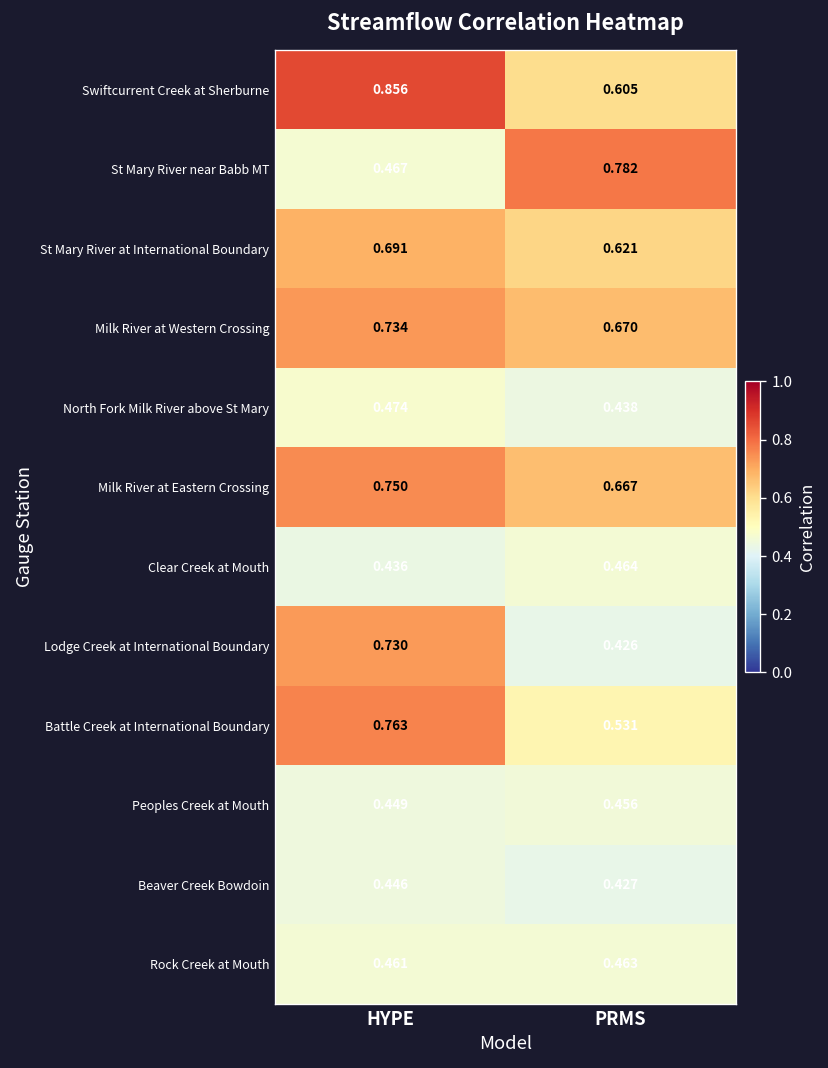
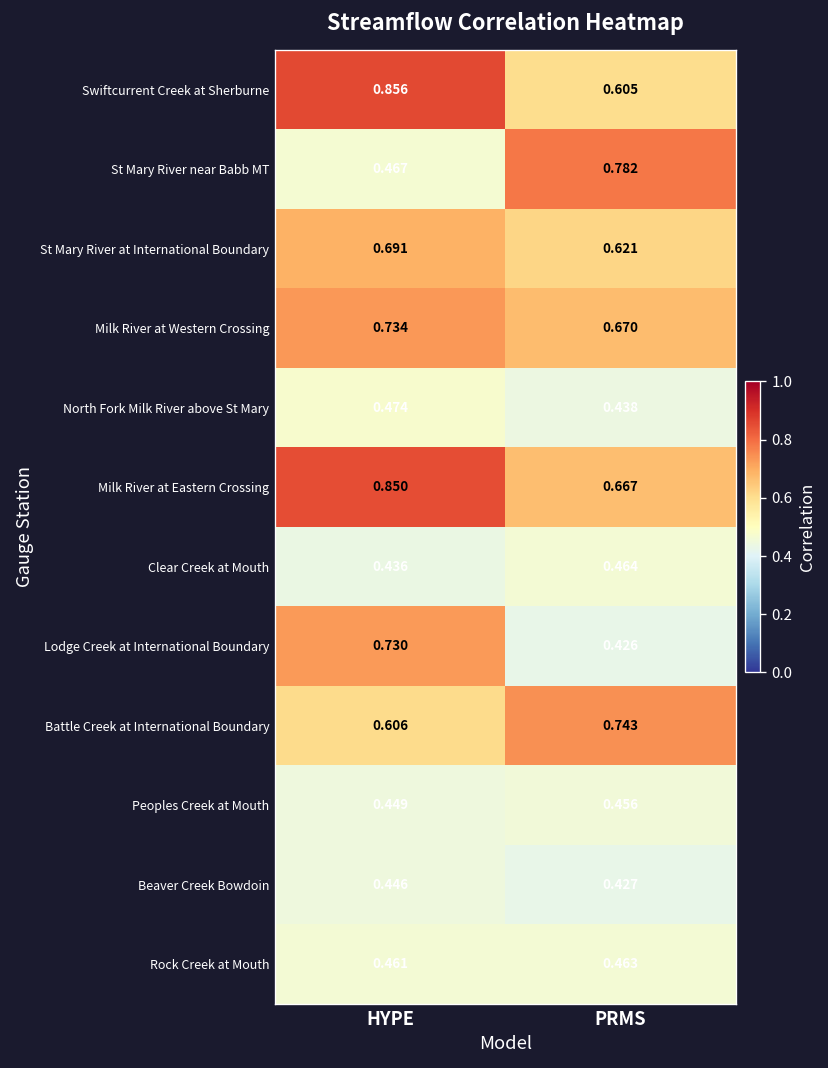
  {
    "Swiftcurrent Creek at Sherburne": {
      "HYPE": 0.856,
      "PRMS": 0.605
    },
    "St Mary River near Babb MT": {
      "PRMS": 0.782
    },
    "St Mary River at International Boundary": {
      "HYPE": 0.691,
      "PRMS": 0.621
    },
    "Milk River at Western Crossing": {
      "HYPE": 0.734,
      "PRMS": 0.670
    },
    "North Fork Milk River above St Mary": {
      "HYPE": 0.474
    },
    "Milk River at Eastern Crossing": {
-     "HYPE": 0.750,
+     "HYPE": 0.850,
      "PRMS": 0.667
    },
    "Lodge Creek at International Boundary": {
      "HYPE": 0.730
    },
    "Battle Creek at International Boundary": {
-     "HYPE": 0.763,
-     "PRMS": 0.531
+     "HYPE": 0.606,
+     "PRMS": 0.743
    }
  }
